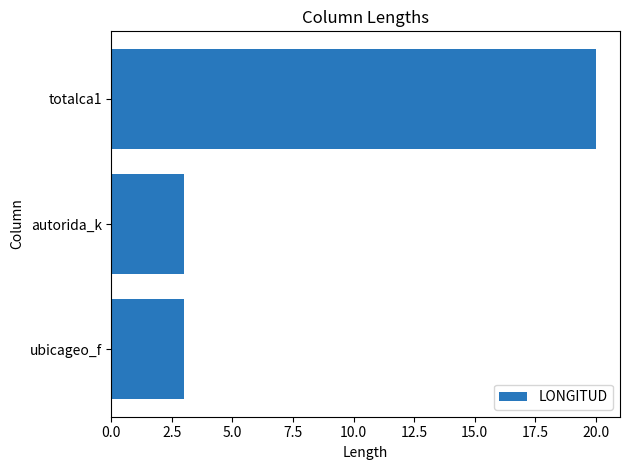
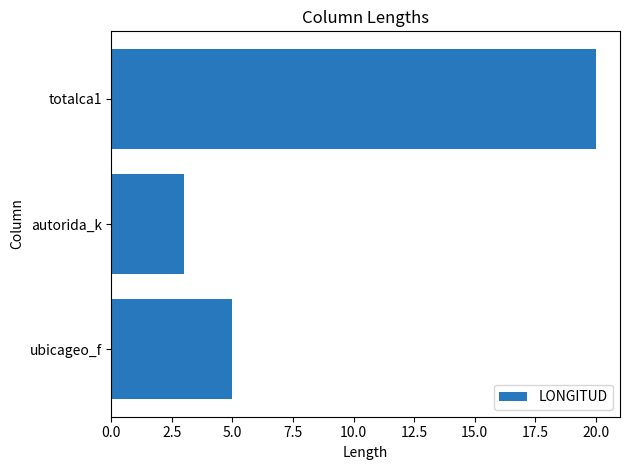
  {
    "totalca1": 20,
    "autorida_k": 3,
-   "ubicageo_f": 3
+   "ubicageo_f": 5
  }
